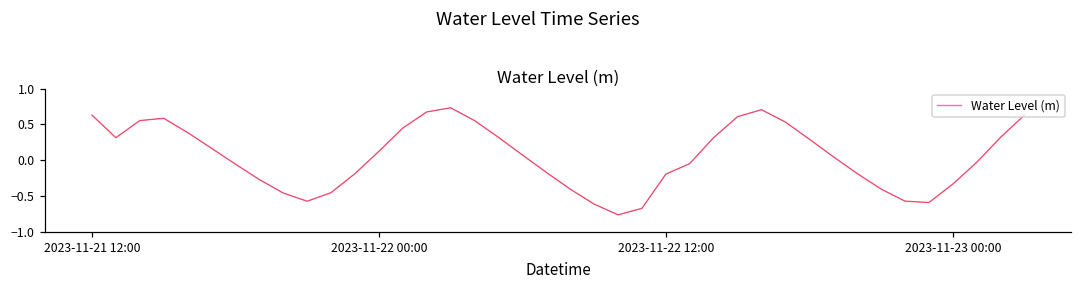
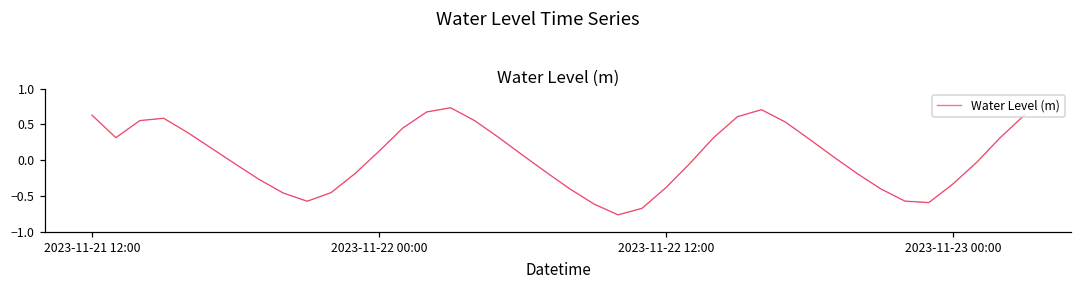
  {
    "2023-11-21 12:00": 0.6,
    "2023-11-22 00:00": 0.1,
-   "2023-11-22 12:00": -0.2,
+   "2023-11-22 12:00": -0.4,
    "2023-11-23 00:00": -0.3
  }
